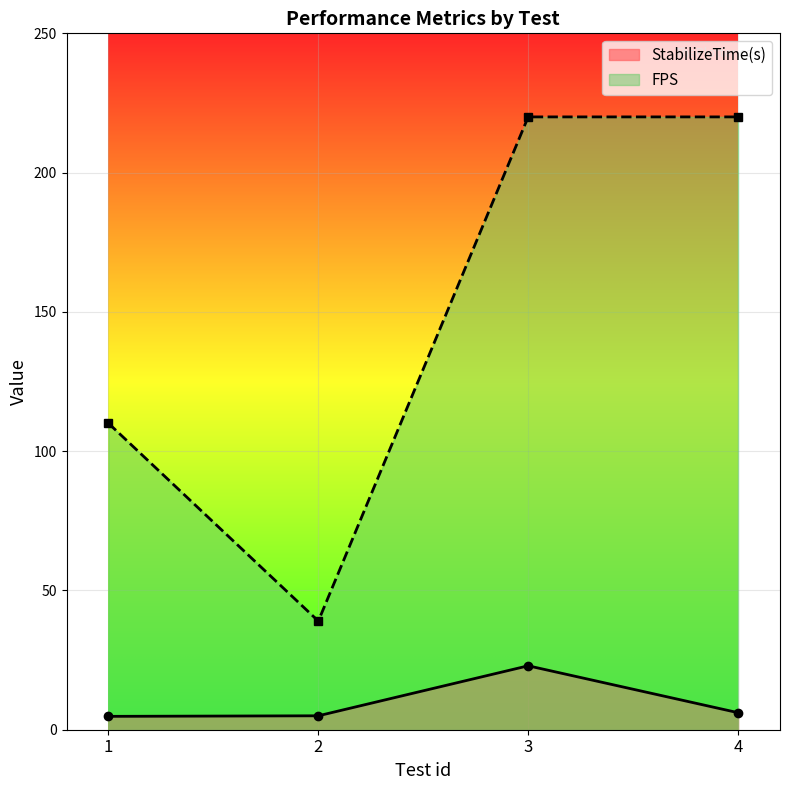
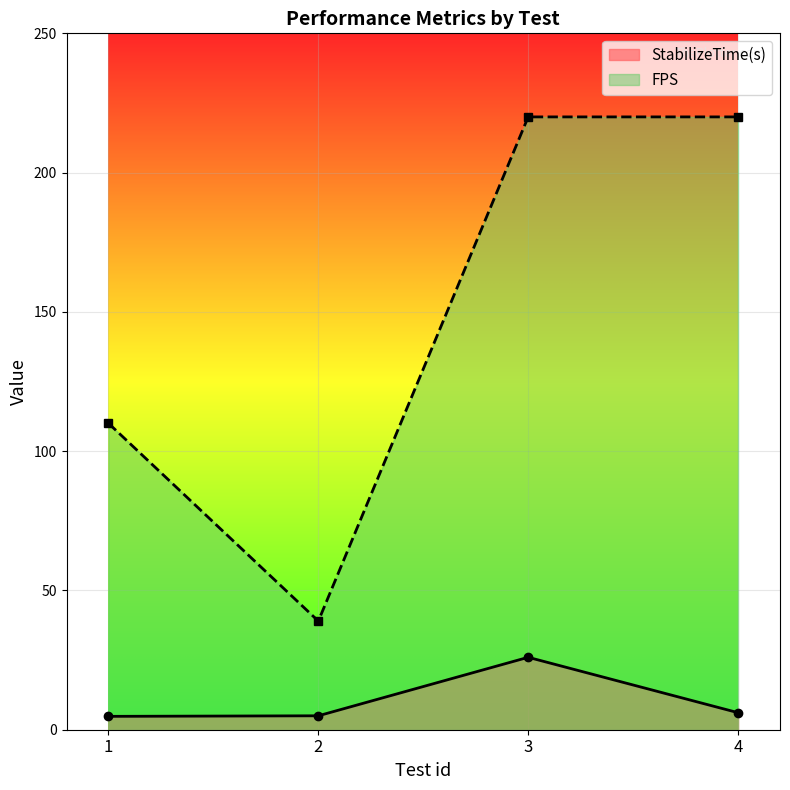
  {
    "StabilizeTime(s)": {
      "1": 5,
      "2": 5,
-     "3": 23,
+     "3": 26,
      "4": 6
    },
    "FPS": {
      "1": 110,
      "2": 39,
      "3": 220,
      "4": 220
    }
  }
